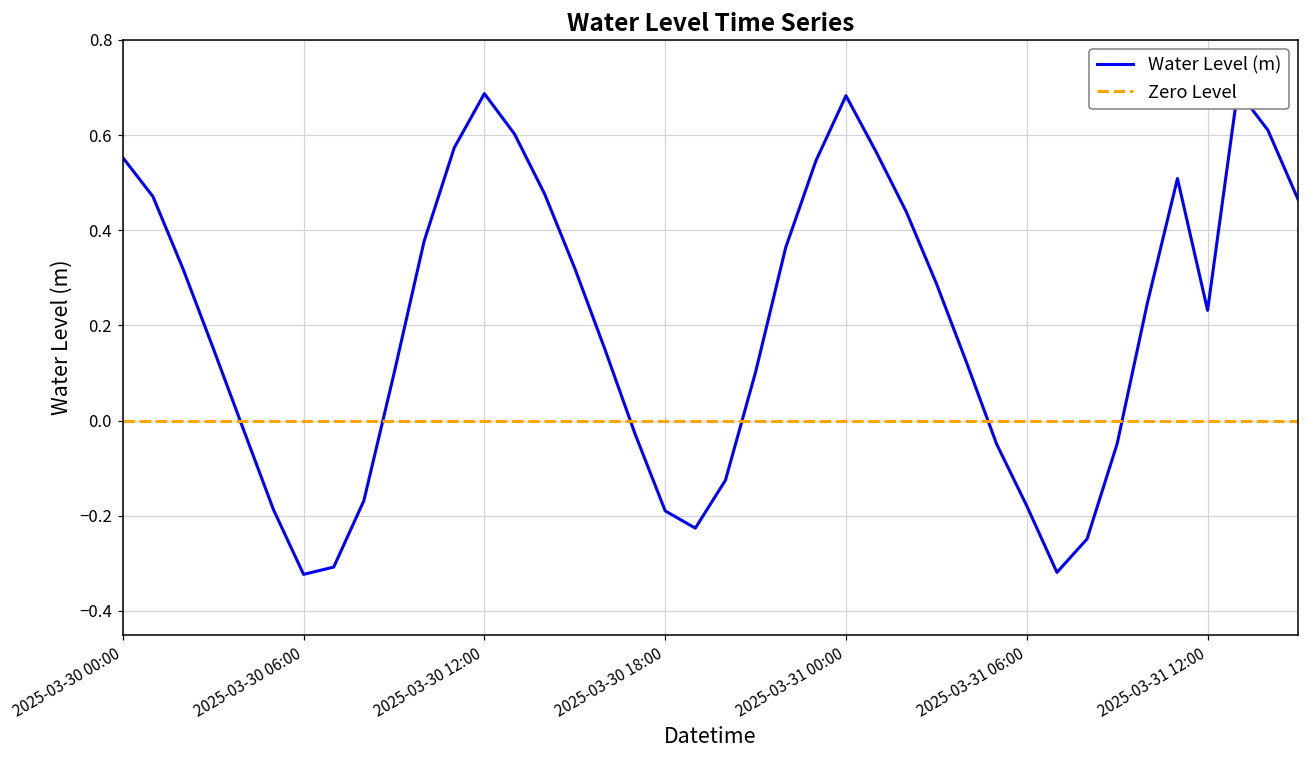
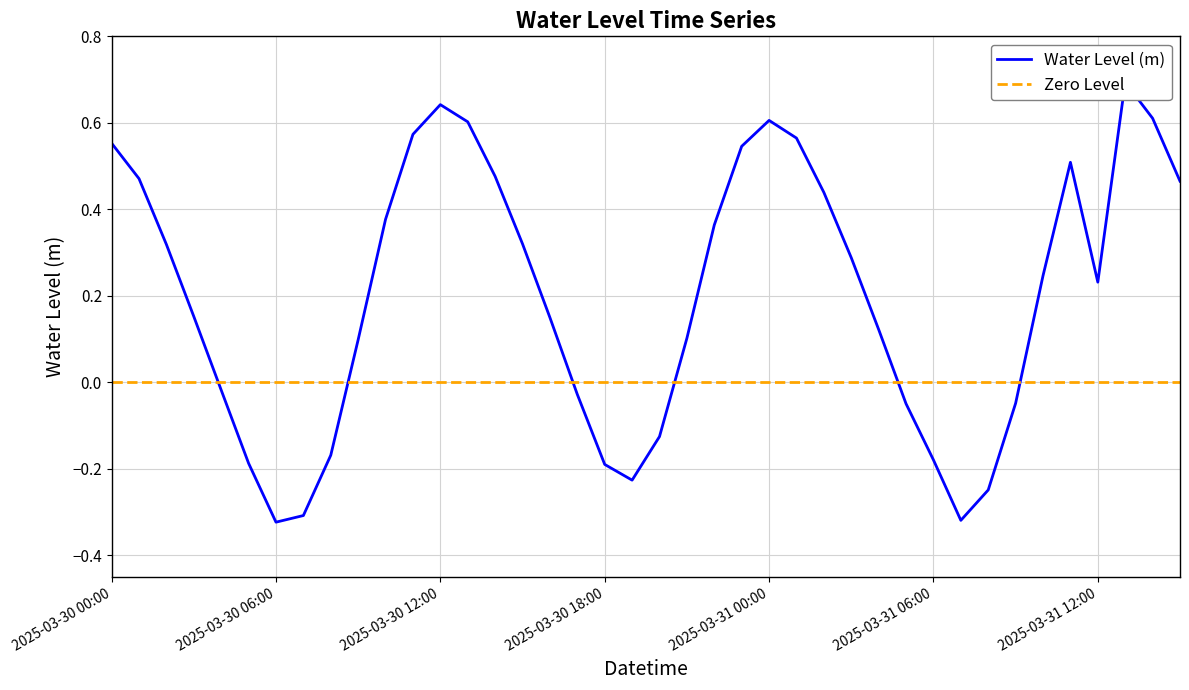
  {
    "2025-03-30 00:00": 0.55,
    "2025-03-30 06:00": -0.32,
-   "2025-03-30 12:00": 0.69,
+   "2025-03-30 12:00": 0.64,
    "2025-03-30 18:00": -0.19,
-   "2025-03-31 00:00": 0.68,
+   "2025-03-31 00:00": 0.61,
    "2025-03-31 06:00": -0.18,
    "2025-03-31 12:00": 0.23
  }
